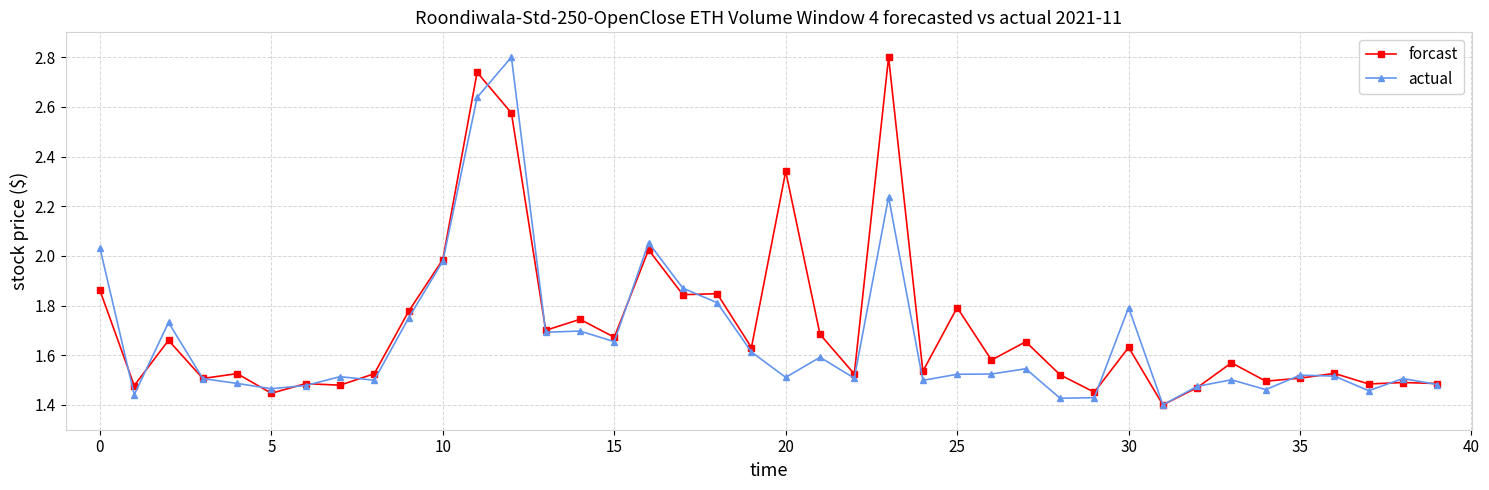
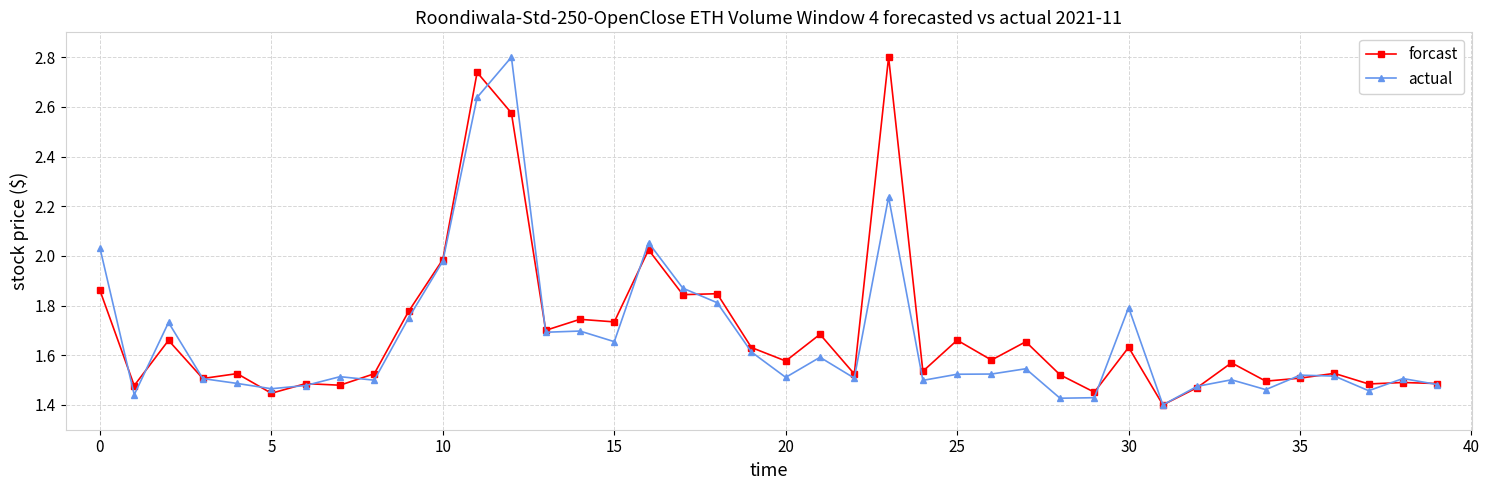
  {
    "forcast": {
      "0": 1.86,
      "5": 1.45,
-     "15": 1.67,
-     "20": 2.34,
-     "25": 1.79,
+     "15": 1.73,
+     "20": 1.58,
+     "25": 1.66,
      "30": 1.63,
      "35": 1.51
    },
    "actual": {
      "0": 2.03,
      "5": 1.47,
      "15": 1.65,
      "20": 1.51,
      "25": 1.52,
      "30": 1.79,
      "35": 1.52
    }
  }
